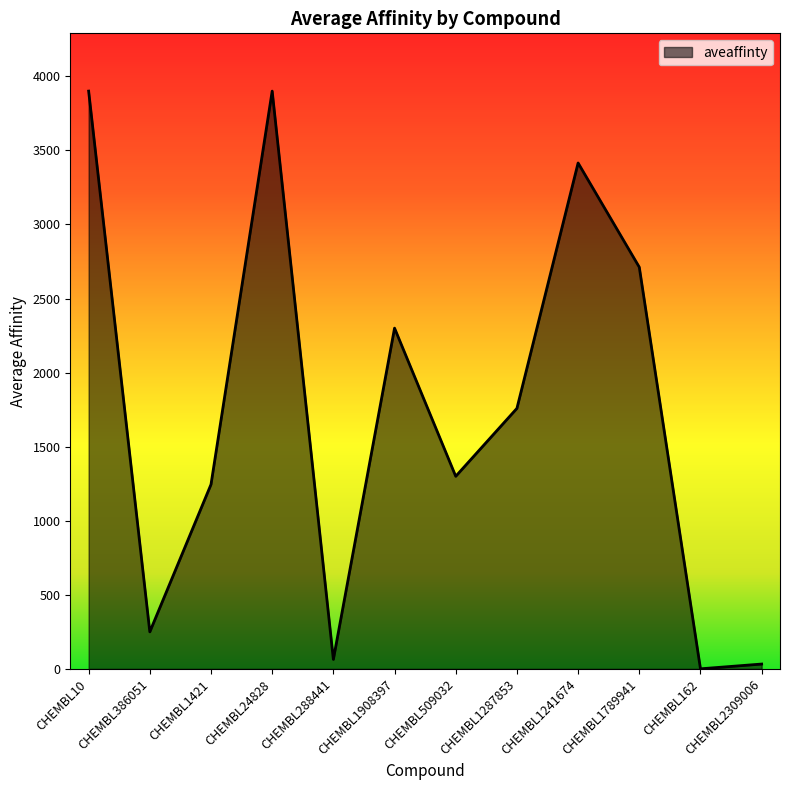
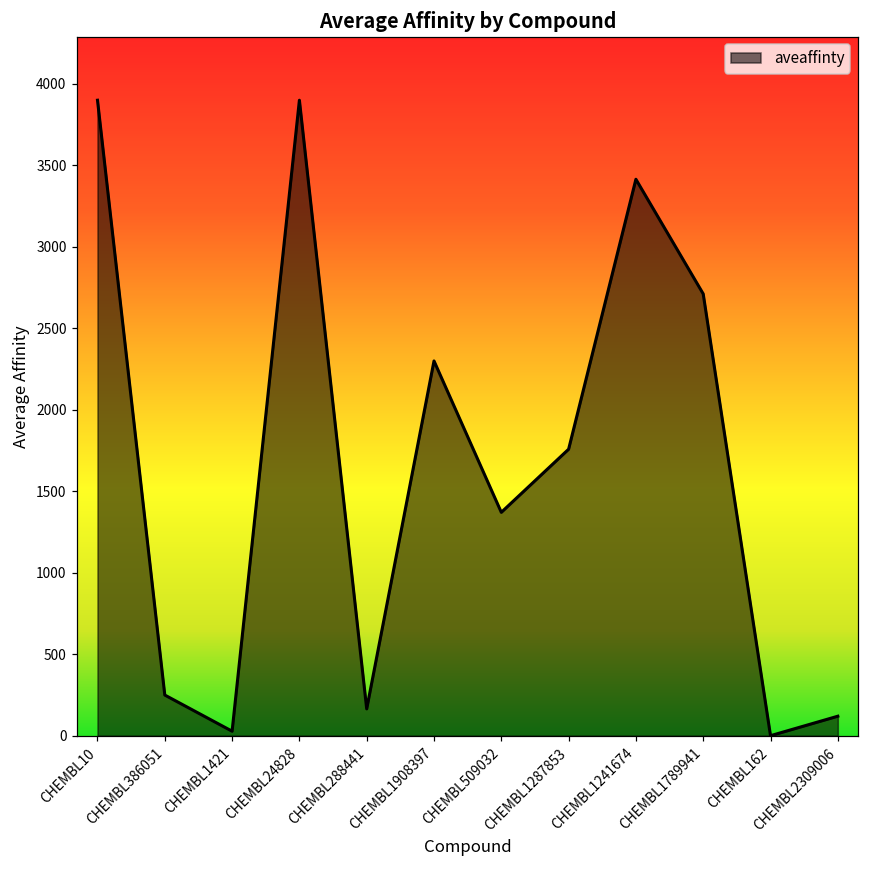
  {
    "CHEMBL10": 3900,
    "CHEMBL386051": 250,
-   "CHEMBL1421": 1250,
+   "CHEMBL1421": 30,
    "CHEMBL24828": 3900,
-   "CHEMBL288441": 60,
+   "CHEMBL288441": 170,
    "CHEMBL1908397": 2300,
-   "CHEMBL509032": 1300,
+   "CHEMBL509032": 1370,
    "CHEMBL1287853": 1760,
    "CHEMBL1241674": 3410,
    "CHEMBL1789941": 2710,
    "CHEMBL162": 0,
-   "CHEMBL2309006": 30
+   "CHEMBL2309006": 120
  }
